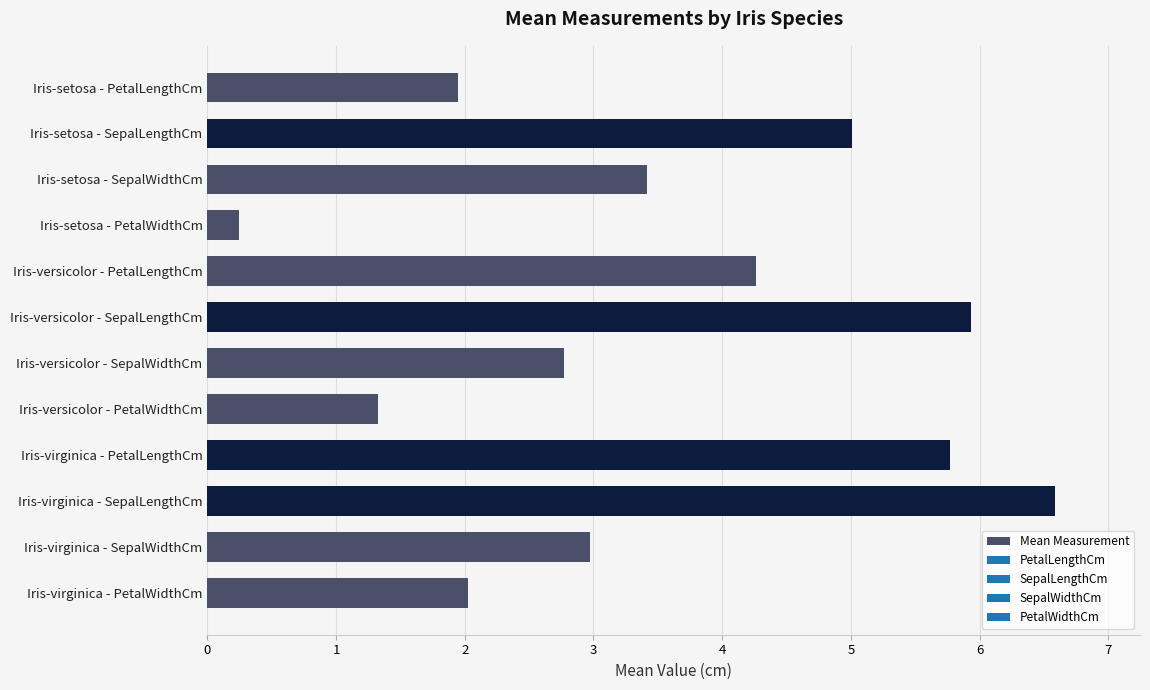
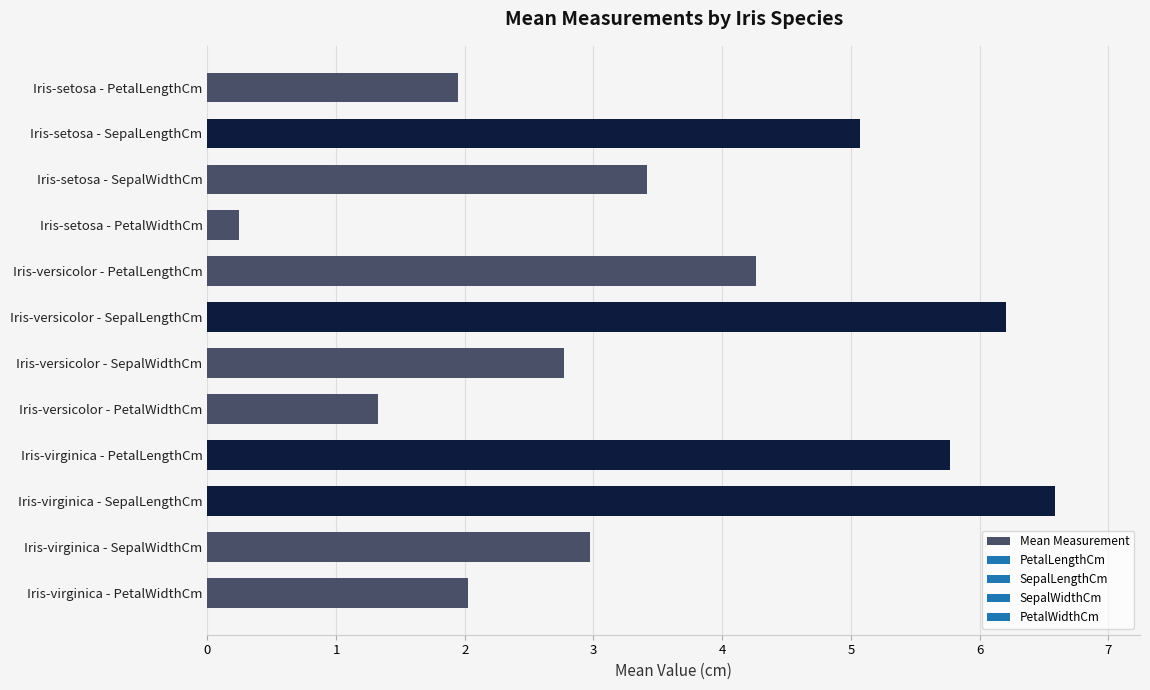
  {
    "Iris-setosa - PetalLengthCm": 1.95,
-   "Iris-setosa - SepalLengthCm": 5.01,
+   "Iris-setosa - SepalLengthCm": 5.08,
    "Iris-setosa - SepalWidthCm": 3.42,
    "Iris-setosa - PetalWidthCm": 0.24,
    "Iris-versicolor - PetalLengthCm": 4.26,
-   "Iris-versicolor - SepalLengthCm": 5.94,
+   "Iris-versicolor - SepalLengthCm": 6.21,
    "Iris-versicolor - SepalWidthCm": 2.77,
    "Iris-versicolor - PetalWidthCm": 1.33,
    "Iris-virginica - PetalLengthCm": 5.77,
    "Iris-virginica - SepalLengthCm": 6.59,
    "Iris-virginica - SepalWidthCm": 2.97,
    "Iris-virginica - PetalWidthCm": 2.03
  }
